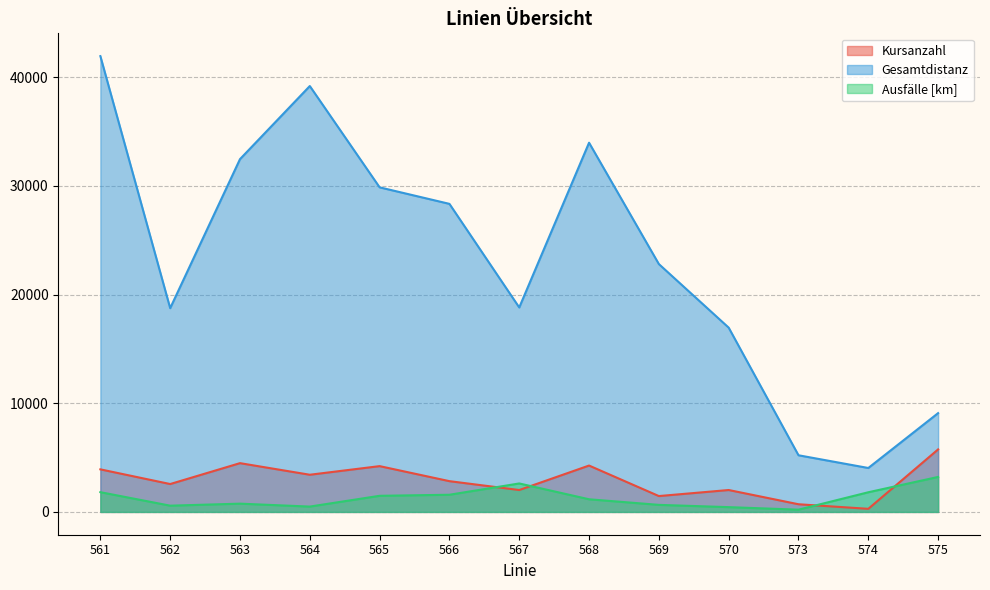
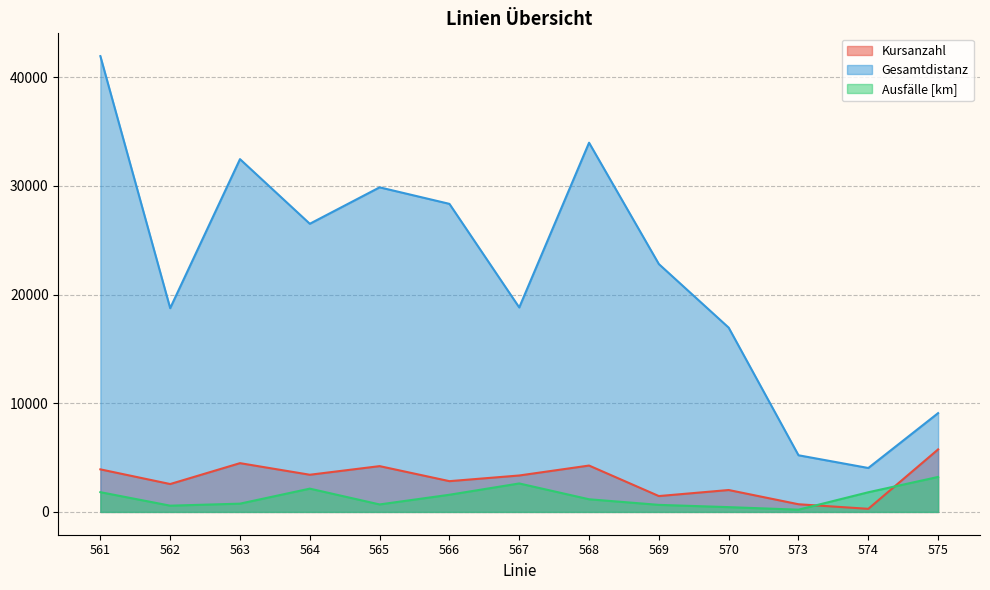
  {
    "Kursanzahl": {
      "561": 3900,
      "562": 2600,
      "563": 4500,
      "564": 3400,
      "565": 4200,
      "566": 2800,
-     "567": 2000,
+     "567": 3400,
      "568": 4300,
      "569": 1500,
      "570": 2000,
      "573": 700,
      "574": 300,
      "575": 5800
    },
    "Gesamtdistanz": {
      "561": 41900,
      "562": 18700,
      "563": 32500,
-     "564": 39200,
+     "564": 26500,
      "565": 29900,
      "566": 28300,
      "567": 18800,
      "568": 34000,
      "569": 22800,
      "570": 17000,
      "573": 5200,
      "574": 4000,
      "575": 9100
    },
    "Ausfälle [km]": {
      "561": 1800,
      "562": 600,
      "563": 800,
-     "564": 500,
-     "565": 1500,
+     "564": 2100,
+     "565": 700,
      "566": 1600,
      "567": 2600,
      "568": 1200,
      "569": 600,
      "570": 400,
      "573": 200,
      "574": 1800,
      "575": 3200
    }
  }
